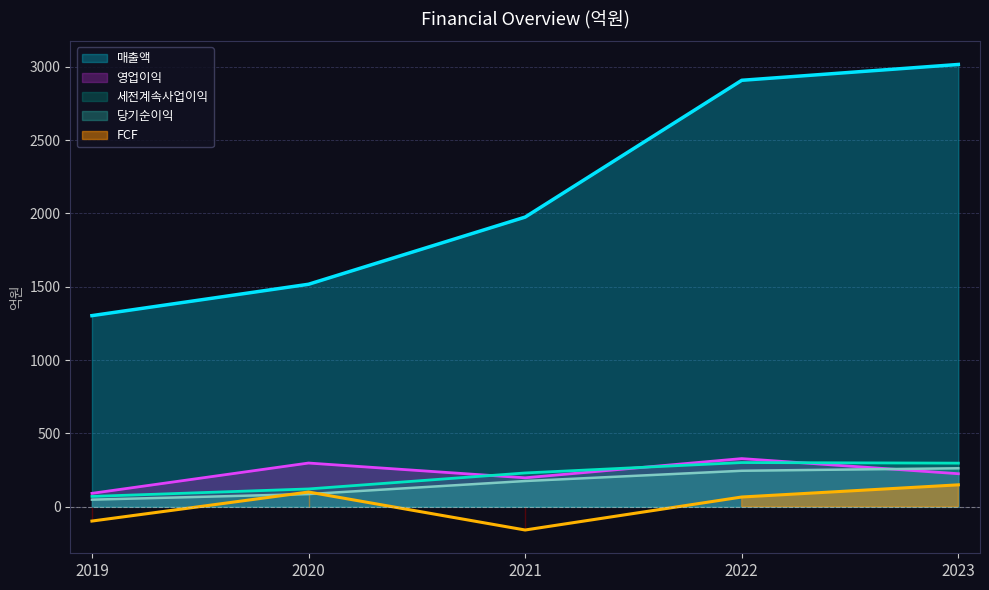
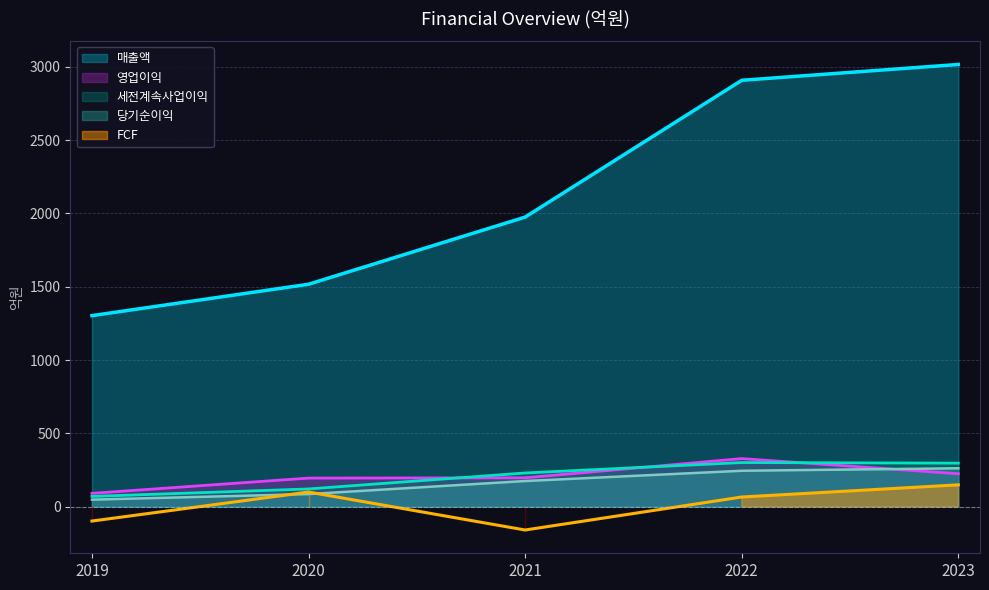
  {
    "영업이익": {
      "2019": 90,
-     "2020": 300,
+     "2020": 200,
      "2021": 200,
      "2022": 330,
      "2023": 220
    }
  }
